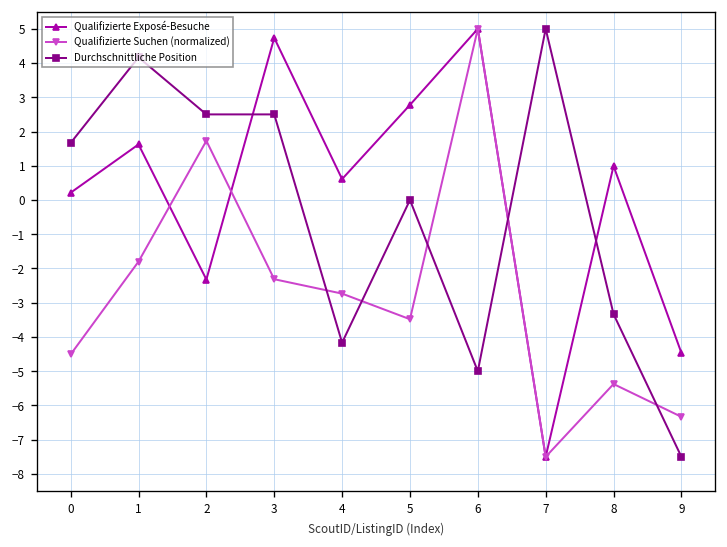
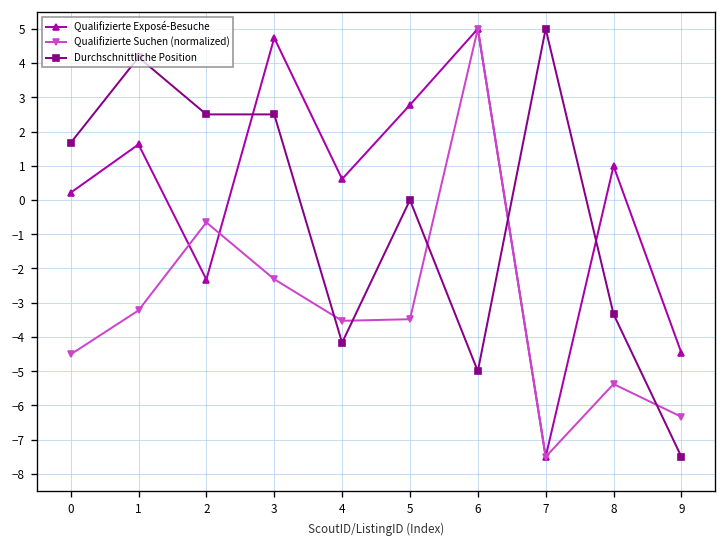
  {
    "Qualifizierte Suchen (normalized)": {
      "0": -4.5,
-     "1": -1.8,
-     "2": 1.7,
+     "1": -3.2,
+     "2": -0.7,
      "3": -2.3,
-     "4": -2.7,
+     "4": -3.5,
      "5": -3.5,
      "8": -5.4,
      "9": -6.3
    }
  }
